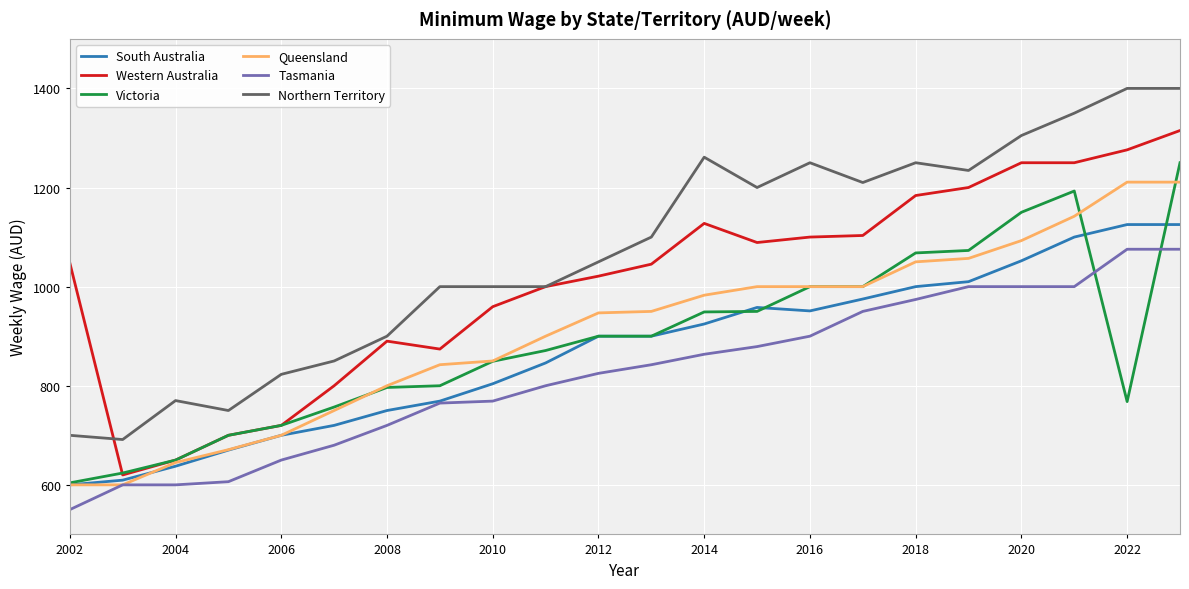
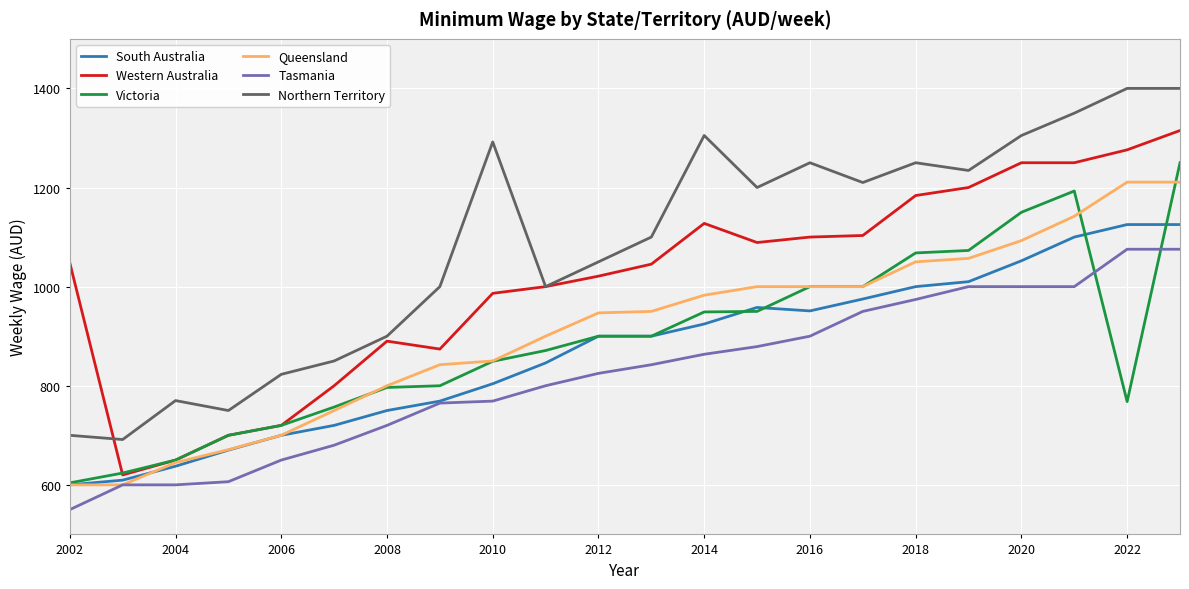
  {
    "South Australia": {
      "2004": 640,
      "2008": 750,
      "2010": 800,
      "2014": 920,
      "2016": 950,
      "2018": 1000,
      "2020": 1050,
      "2022": 1130
    },
    "Western Australia": {
      "2002": 1050,
      "2008": 890,
-     "2010": 960,
+     "2010": 990,
      "2012": 1020,
      "2014": 1130,
      "2016": 1100,
      "2018": 1180,
      "2020": 1250,
      "2022": 1280
    },
    "Victoria": {
      "2014": 950,
      "2018": 1070,
      "2020": 1150,
      "2022": 770
    },
    "Queensland": {
      "2012": 950,
      "2014": 980,
      "2018": 1050,
      "2020": 1090,
      "2022": 1210
    },
    "Tasmania": {
      "2002": 550,
      "2004": 600,
      "2006": 650,
      "2008": 720,
      "2010": 770,
      "2012": 830,
      "2014": 860,
      "2016": 900,
      "2018": 970,
      "2020": 1000,
      "2022": 1080
    },
    "Northern Territory": {
      "2002": 700,
      "2004": 770,
      "2006": 820,
      "2008": 900,
-     "2010": 1000,
+     "2010": 1290,
      "2012": 1050,
-     "2014": 1260,
+     "2014": 1310,
      "2016": 1250,
      "2018": 1250,
      "2020": 1300,
      "2022": 1400
    }
  }
